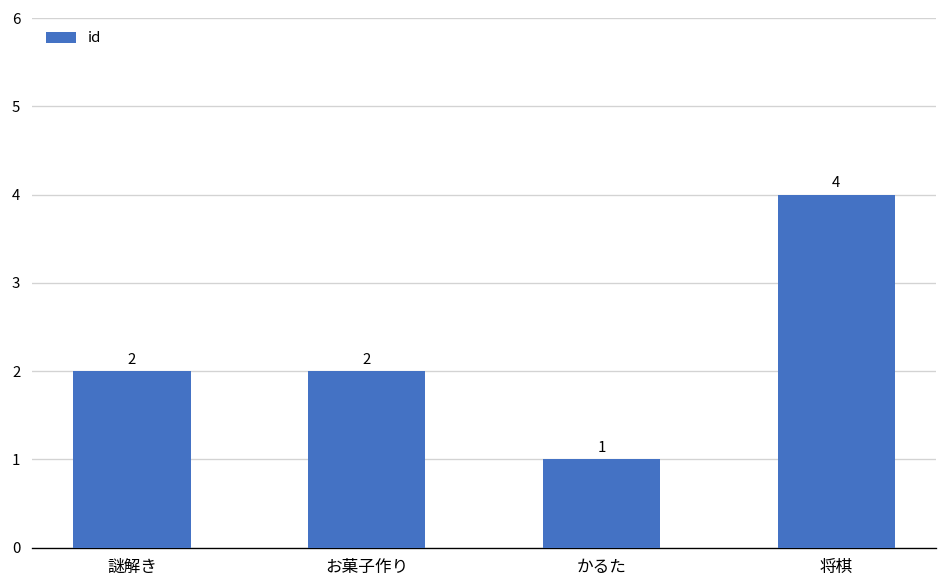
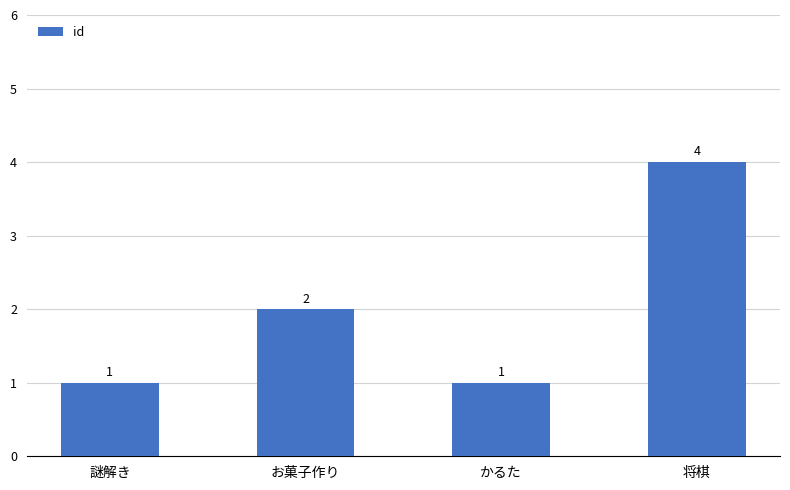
  {
-   "謎解き": 2,
+   "謎解き": 1,
    "お菓子作り": 2,
    "かるた": 1,
    "将棋": 4
  }
